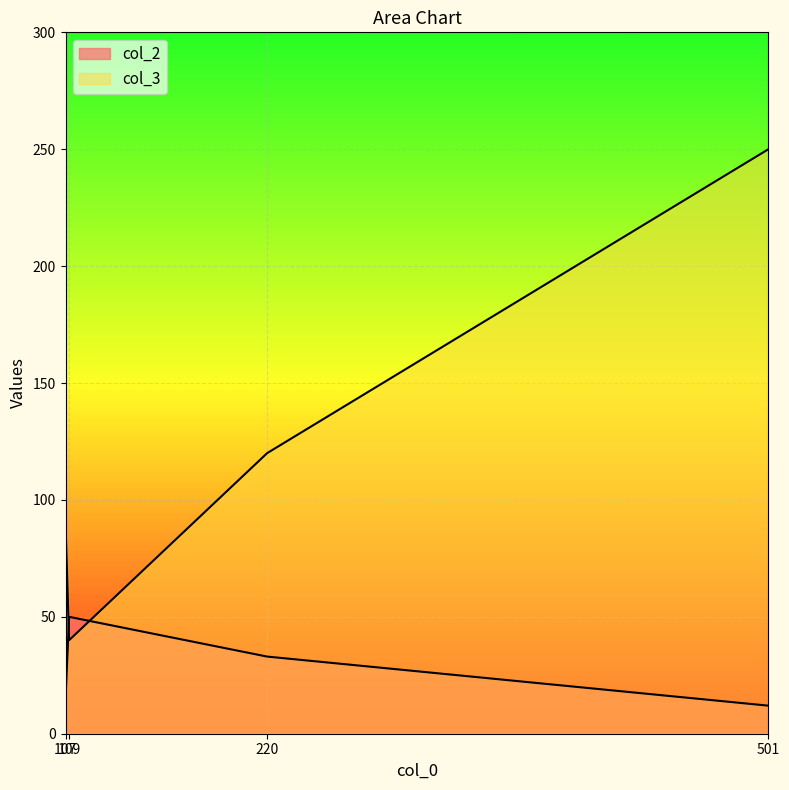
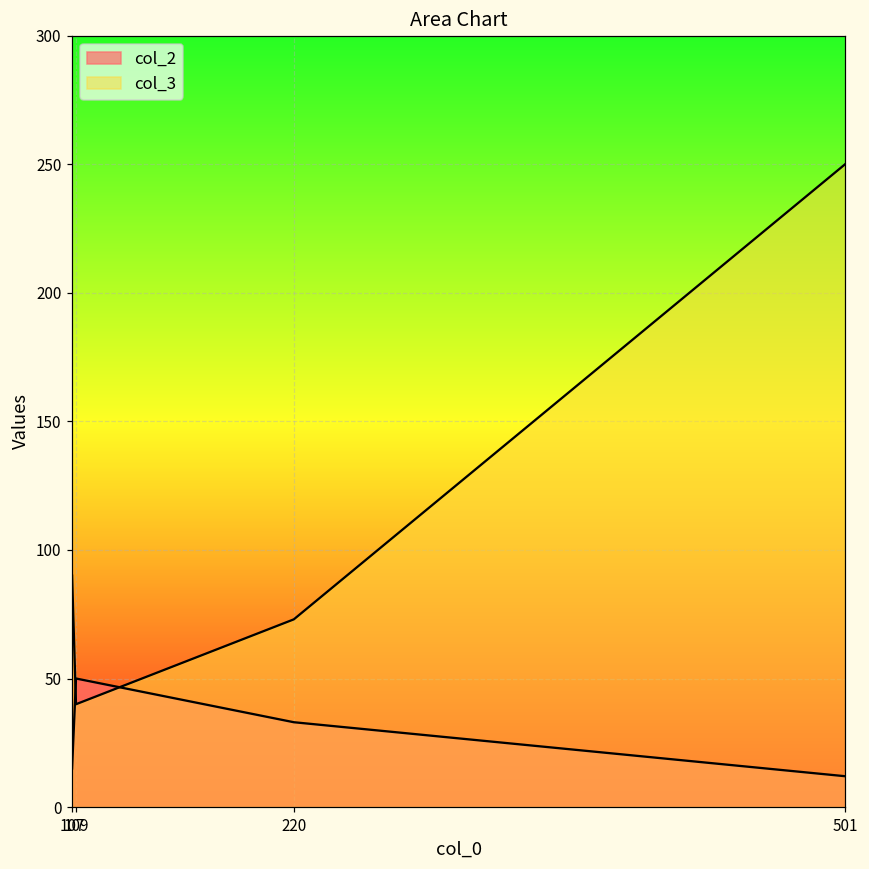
  {
    "col_2": {
      "220": 33,
      "501": 12
    },
    "col_3": {
-     "220": 120,
+     "220": 73,
      "501": 250
    }
  }
